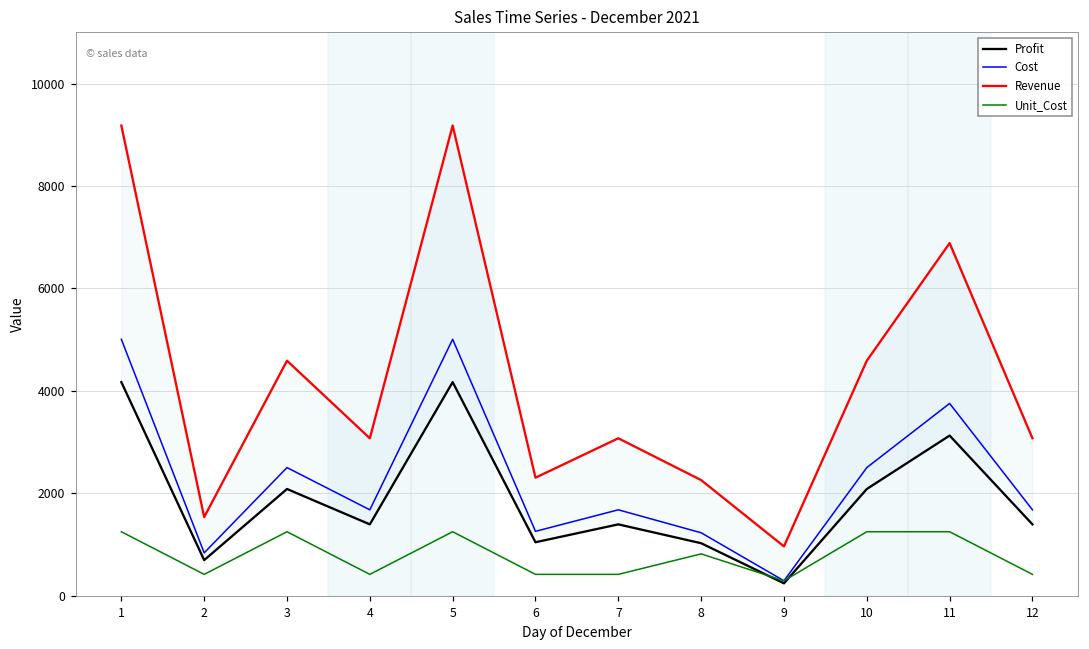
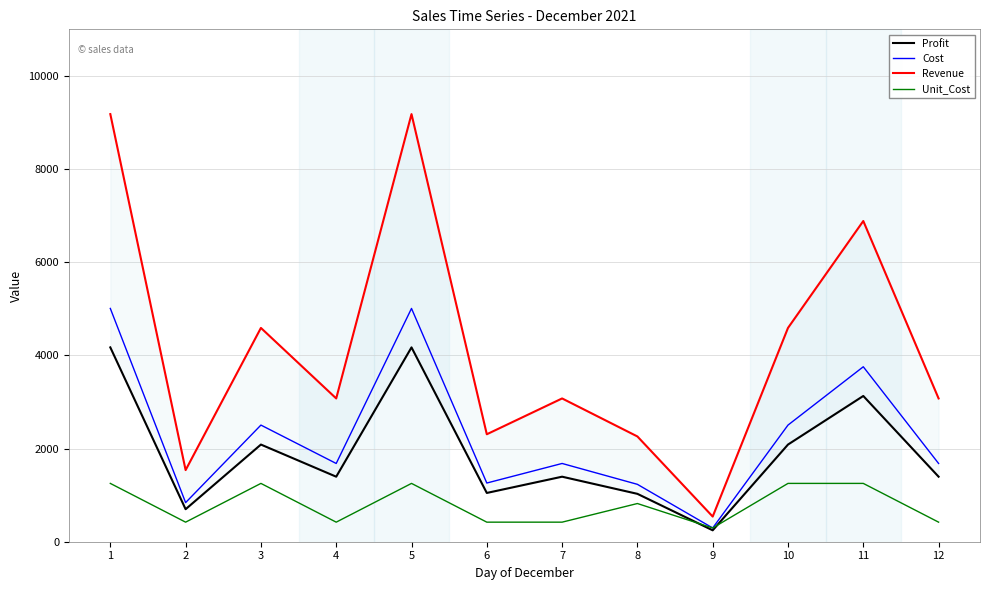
  {
    "Profit": {
      "1": 4200,
      "2": 700,
      "3": 2100,
      "4": 1400,
      "5": 4200,
      "6": 1000,
      "7": 1400,
      "8": 1000,
      "10": 2100,
      "11": 3100,
      "12": 1400
    },
    "Cost": {
      "1": 5000,
      "2": 800,
      "3": 2500,
      "4": 1700,
      "5": 5000,
      "6": 1300,
      "7": 1700,
      "8": 1200,
      "10": 2500,
      "11": 3800,
      "12": 1700
    },
    "Revenue": {
      "1": 9200,
      "2": 1500,
      "3": 4600,
      "4": 3100,
      "5": 9200,
      "6": 2300,
      "7": 3100,
      "8": 2300,
-     "9": 1000,
+     "9": 500,
      "10": 4600,
      "11": 6900,
      "12": 3100
    },
    "Unit_Cost": {
      "1": 1300,
      "2": 400,
      "3": 1300,
      "4": 400,
      "5": 1300,
      "6": 400,
      "7": 400,
      "8": 800,
      "10": 1300,
      "11": 1300,
      "12": 400
    }
  }
